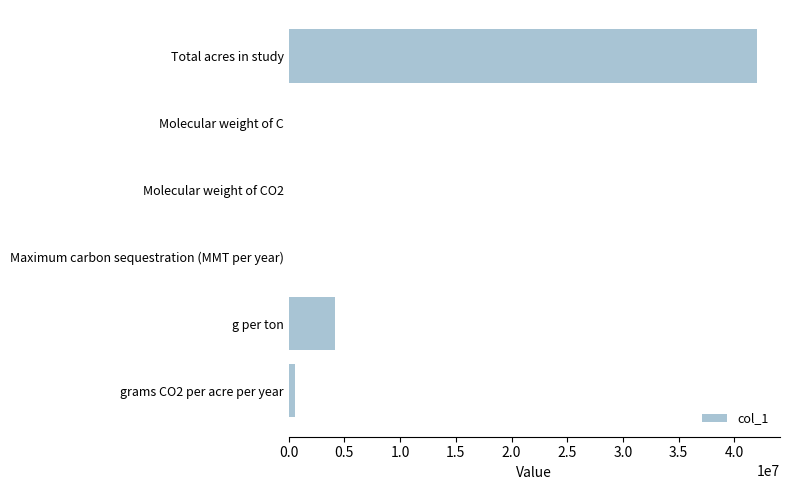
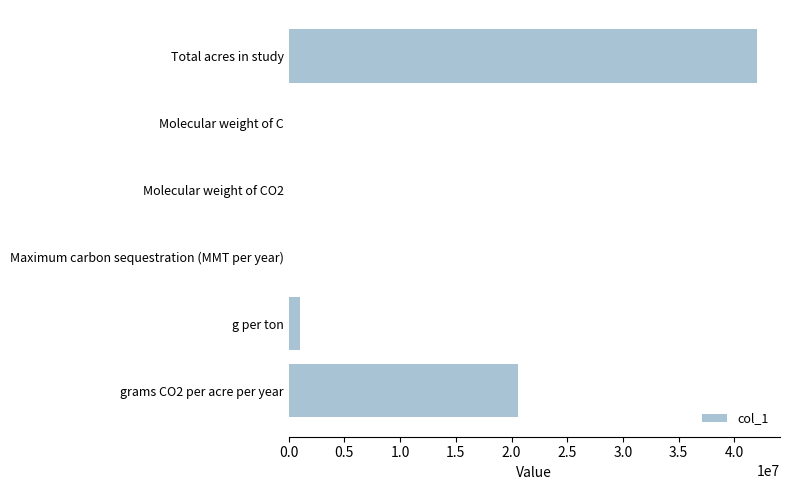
  {
    "Total acres in study": 42000000,
-   "g per ton": 4200000,
-   "grams CO2 per acre per year": 500000
+   "g per ton": 1000000,
+   "grams CO2 per acre per year": 20500000
  }
